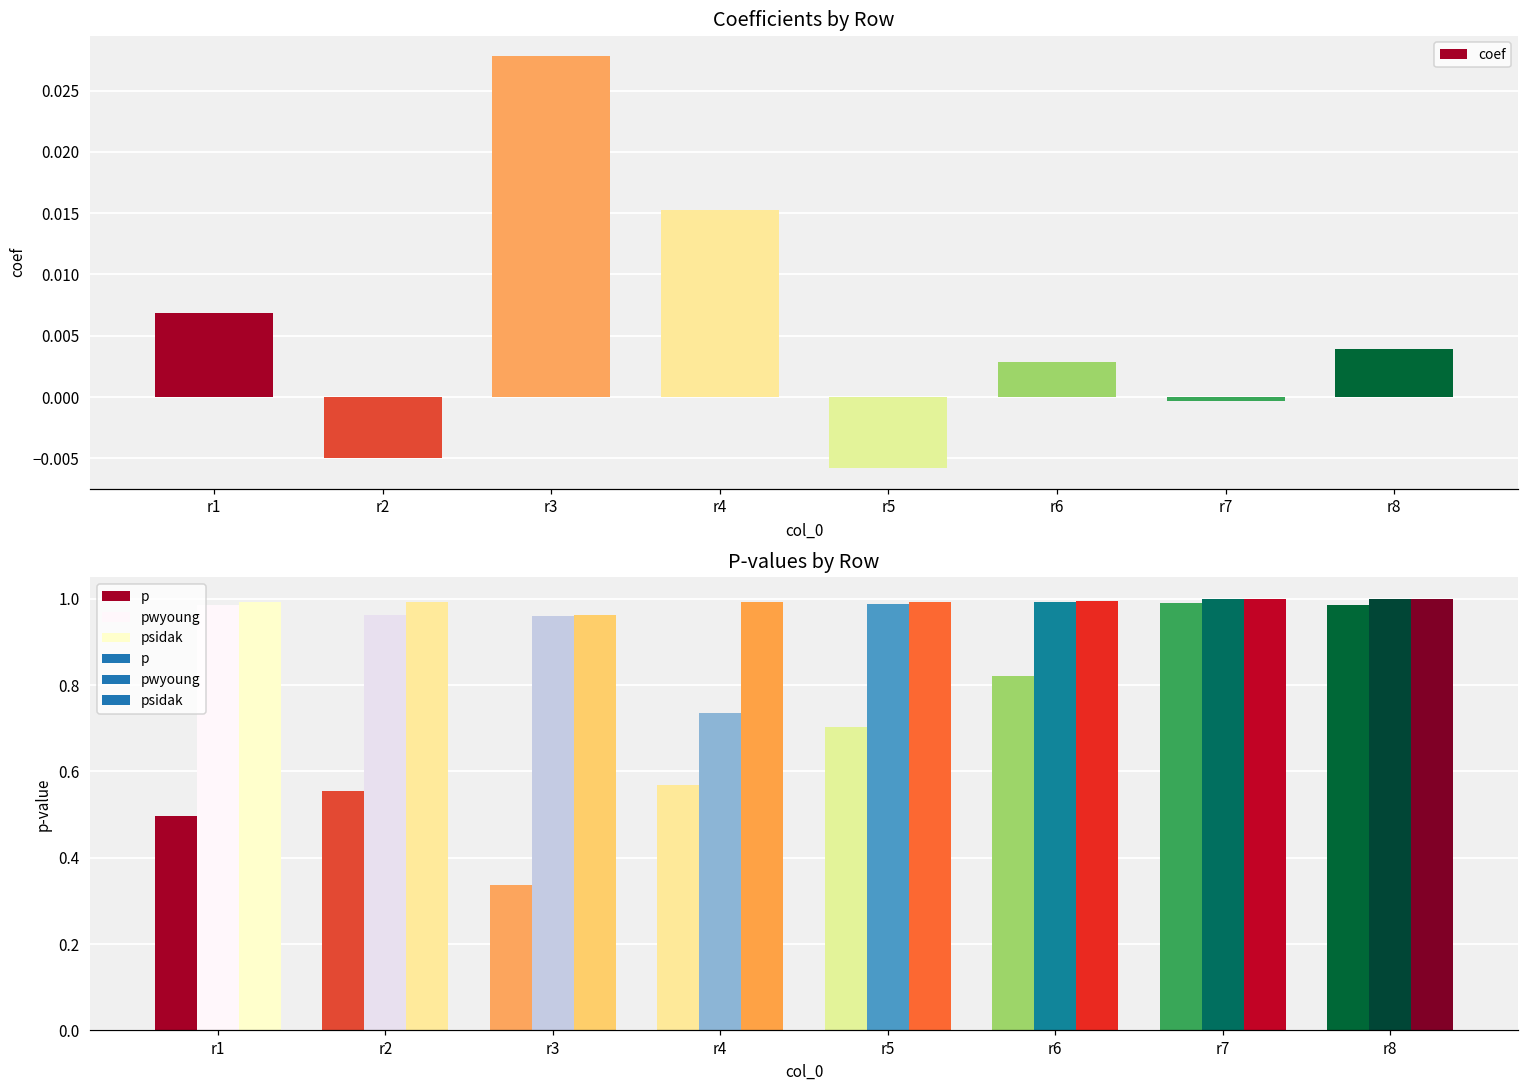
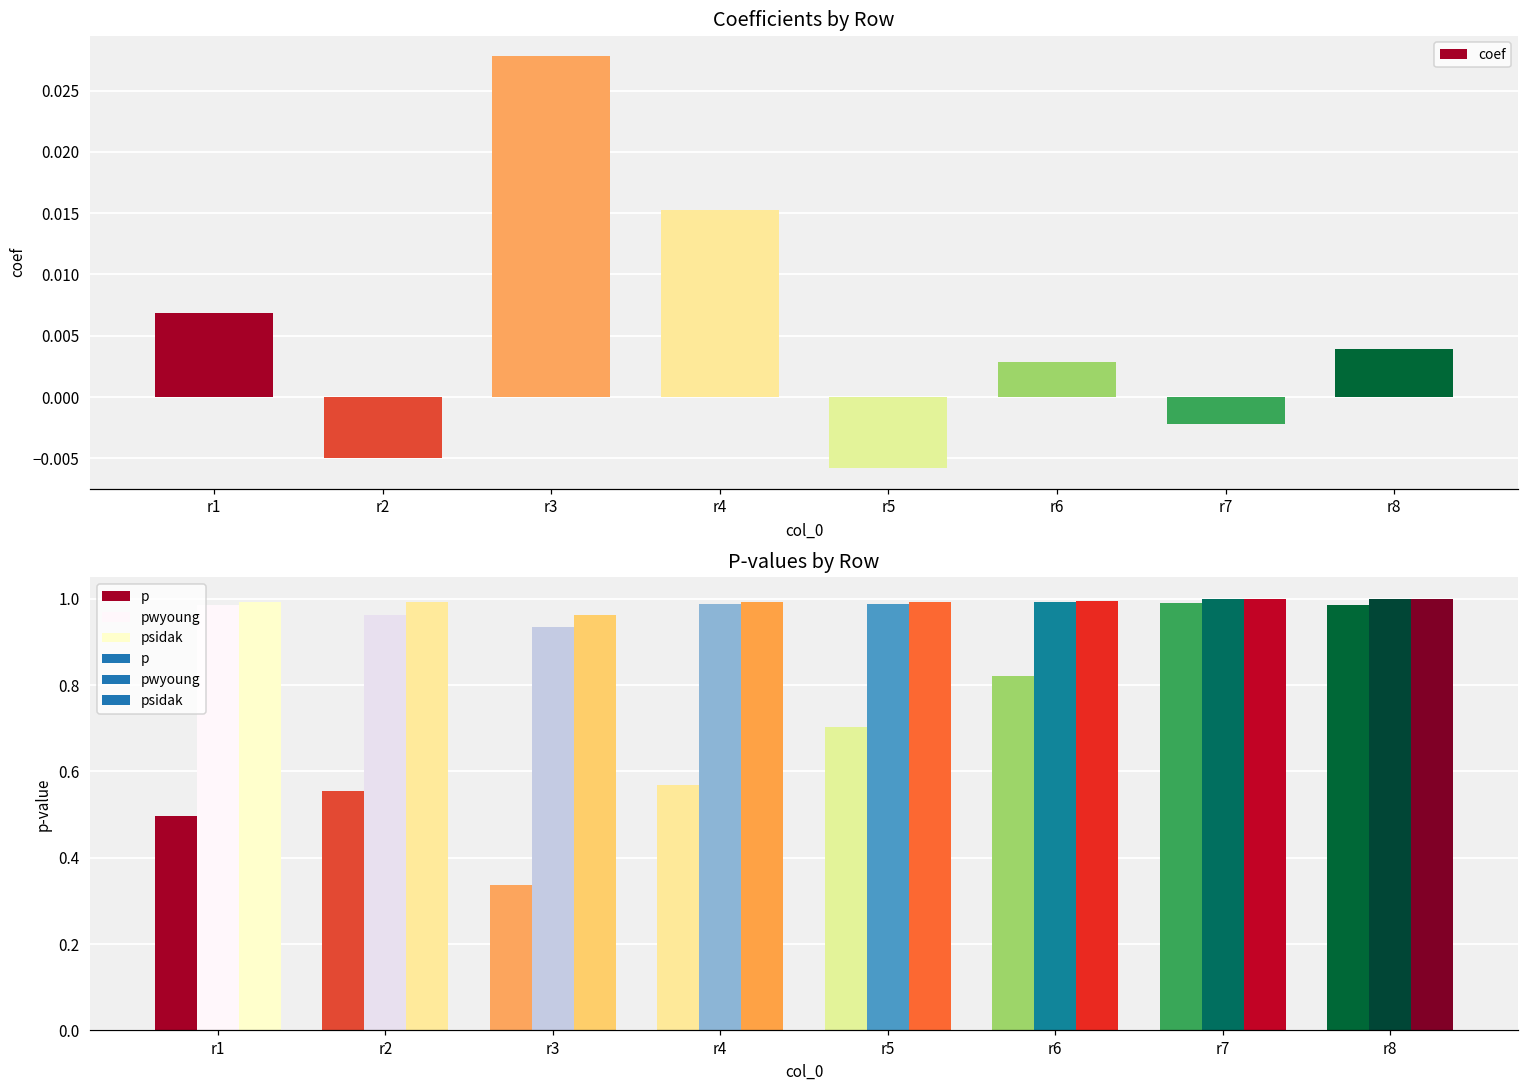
  {
    "Coefficients by Row": {
      "r1": 0.0069,
      "r2": -0.0050,
      "r3": 0.0278,
      "r4": 0.0153,
      "r5": -0.0058,
      "r6": 0.0029,
-     "r7": -0.0003,
+     "r7": -0.0022,
      "r8": 0.0039
    },
    "P-values by Row": {
      "r1": 0.99,
      "r2": 0.96,
-     "r3": 0.96,
-     "r4": 0.74,
+     "r3": 0.93,
+     "r4": 0.99,
      "r5": 0.99,
      "r6": 0.99,
      "r7": 1.00,
      "r8": 1.00
    }
  }
